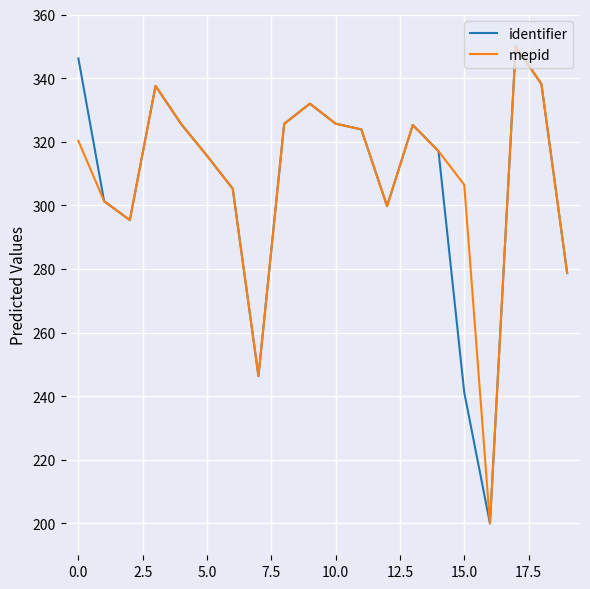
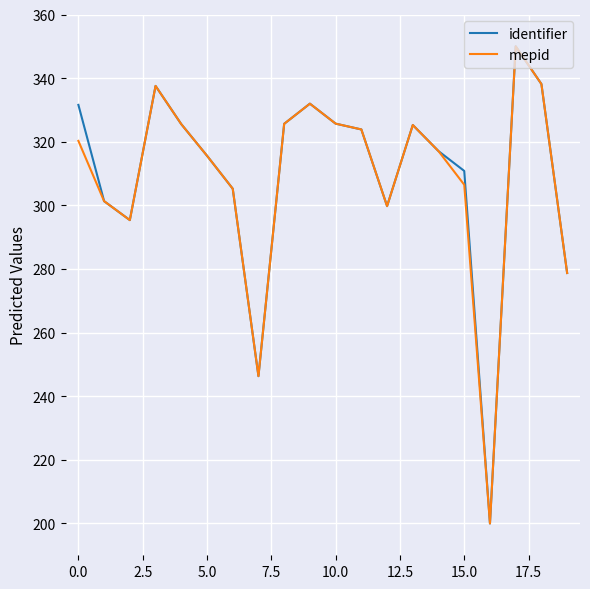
  {
    "identifier": {
-     "0.0": 346,
-     "15.0": 241
+     "0.0": 332,
+     "15.0": 311
    },
    "mepid": {
      "0.0": 320,
      "15.0": 306
    }
  }
